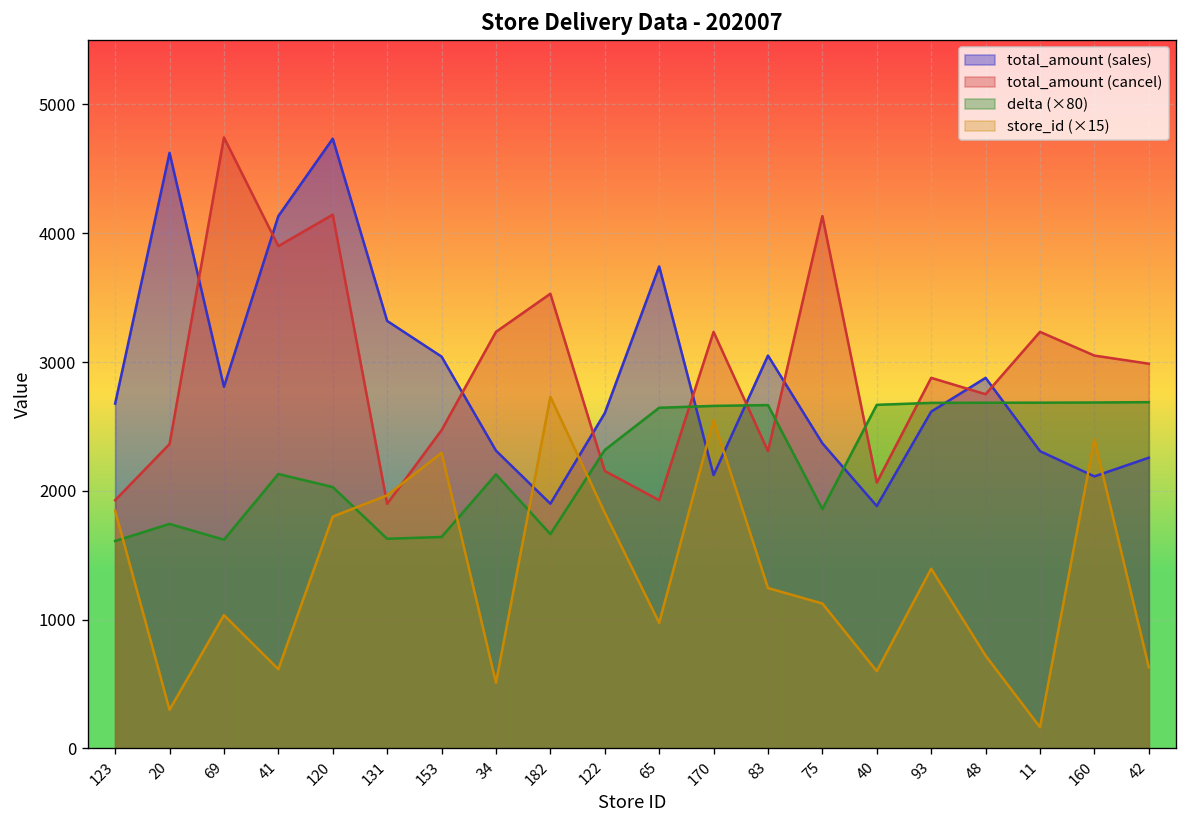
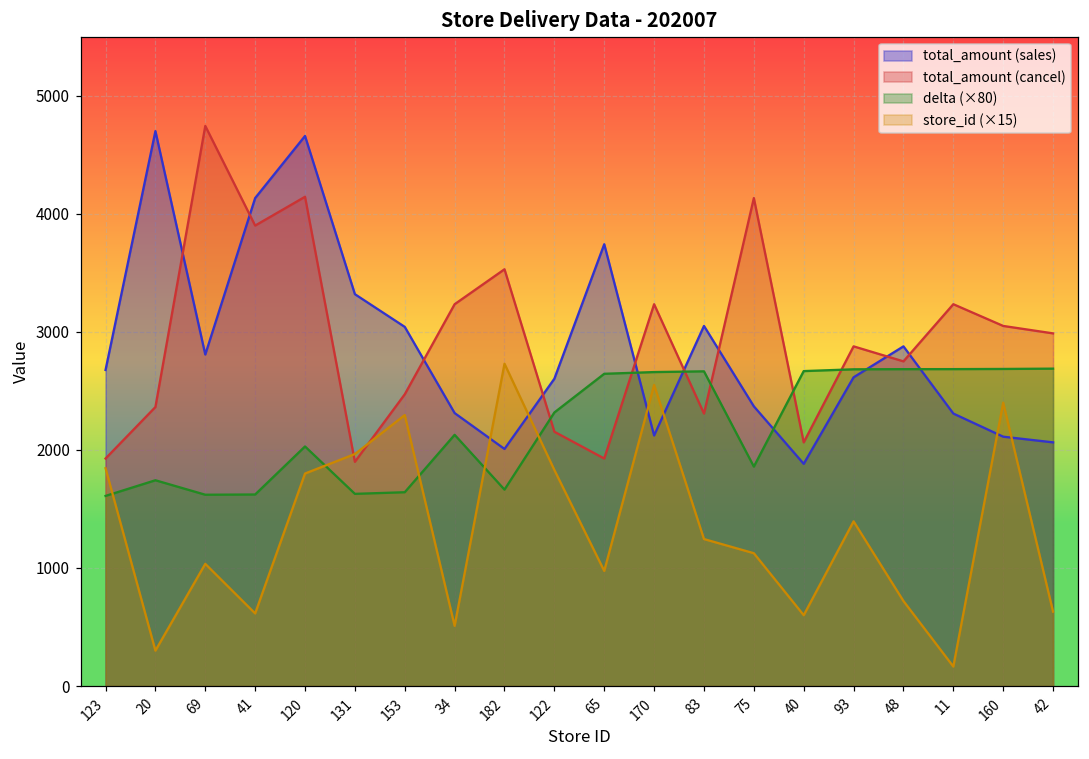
  {
    "total_amount (sales)": {
      "123": 2680,
-     "20": 4620,
+     "20": 4700,
      "69": 2810,
      "41": 4130,
-     "120": 4730,
+     "120": 4660,
      "131": 3320,
      "153": 3040,
      "34": 2310,
-     "182": 1900,
+     "182": 2010,
      "122": 2600,
      "65": 3740,
      "170": 2120,
      "83": 3050,
      "75": 2370,
      "40": 1880,
      "93": 2620,
      "48": 2880,
      "11": 2310,
      "160": 2110,
-     "42": 2260
+     "42": 2060
    },
    "delta (×80)": {
      "123": 1610,
      "20": 1740,
      "69": 1620,
-     "41": 2130,
+     "41": 1620,
      "120": 2030,
      "131": 1630,
      "153": 1640,
      "34": 2130,
      "182": 1660,
      "122": 2320,
      "65": 2640,
      "170": 2660,
      "83": 2670,
      "75": 1860,
      "40": 2670,
      "93": 2680,
      "48": 2680,
      "11": 2680,
      "160": 2690,
      "42": 2690
    }
  }
